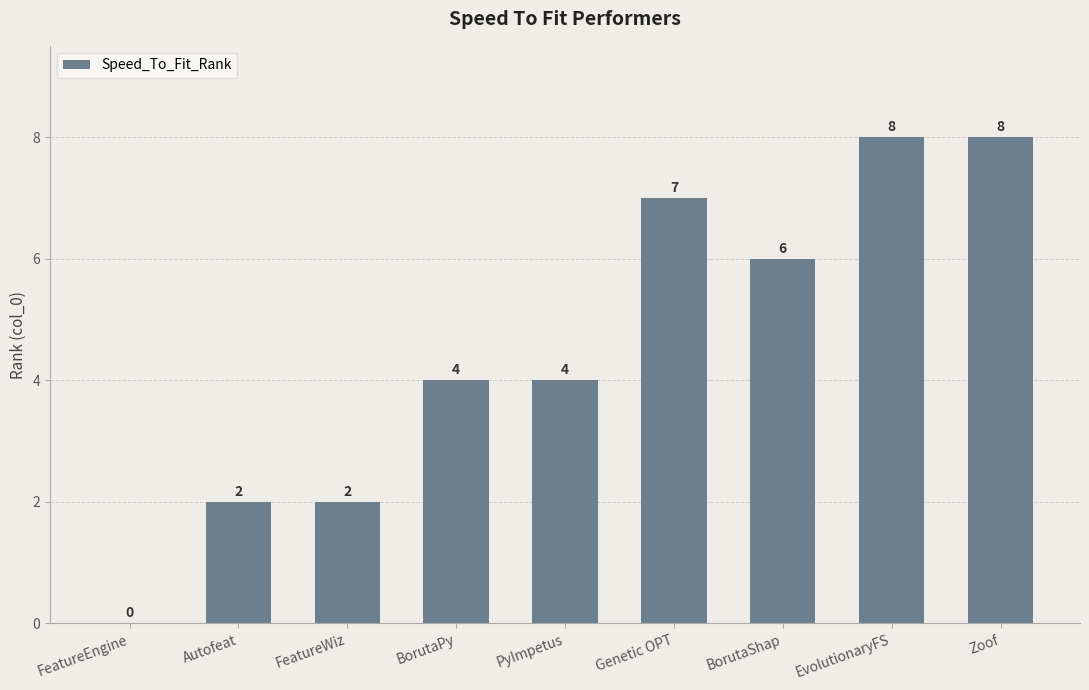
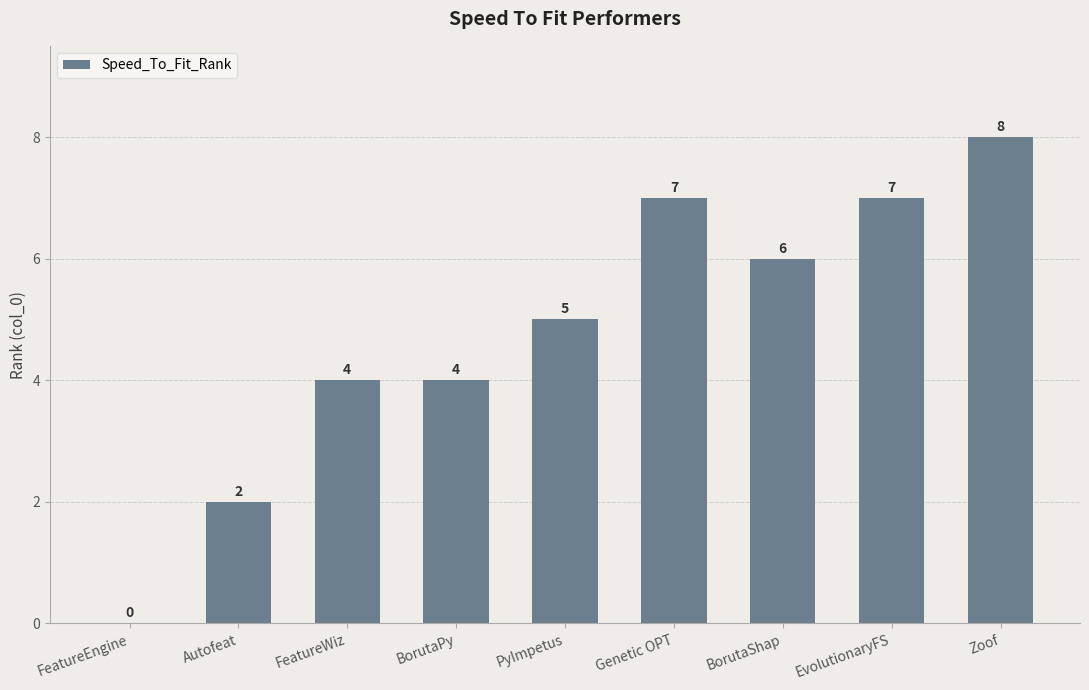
  {
    "FeatureEngine": 0,
    "Autofeat": 2,
-   "FeatureWiz": 2,
+   "FeatureWiz": 4,
    "BorutaPy": 4,
-   "PyImpetus": 4,
+   "PyImpetus": 5,
    "Genetic OPT": 7,
    "BorutaShap": 6,
-   "EvolutionaryFS": 8,
+   "EvolutionaryFS": 7,
    "Zoof": 8
  }
